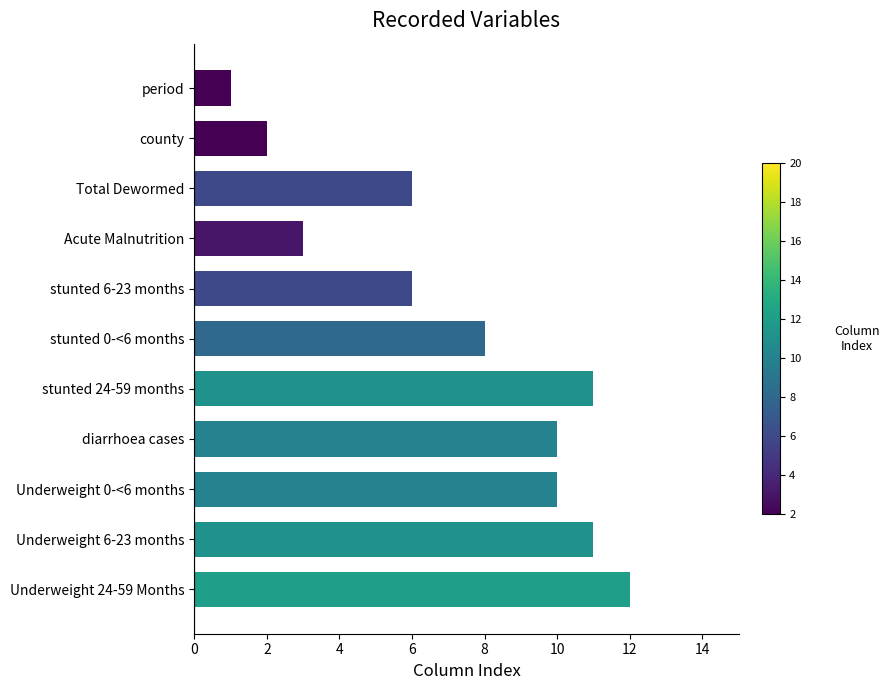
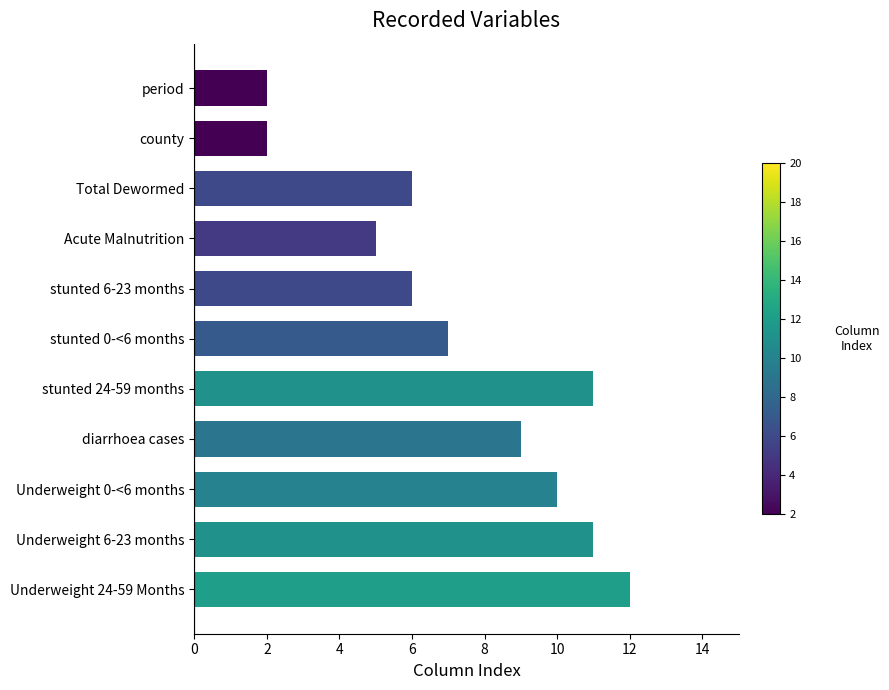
  {
-   "period": 1,
+   "period": 2,
    "county": 2,
    "Total Dewormed": 6,
-   "Acute Malnutrition": 3,
+   "Acute Malnutrition": 5,
    "stunted 6-23 months": 6,
-   "stunted 0-<6 months": 8,
+   "stunted 0-<6 months": 7,
    "stunted 24-59 months": 11,
-   "diarrhoea cases": 10,
+   "diarrhoea cases": 9,
    "Underweight 0-<6 months": 10,
    "Underweight 6-23 months": 11,
    "Underweight 24-59 Months": 12
  }
